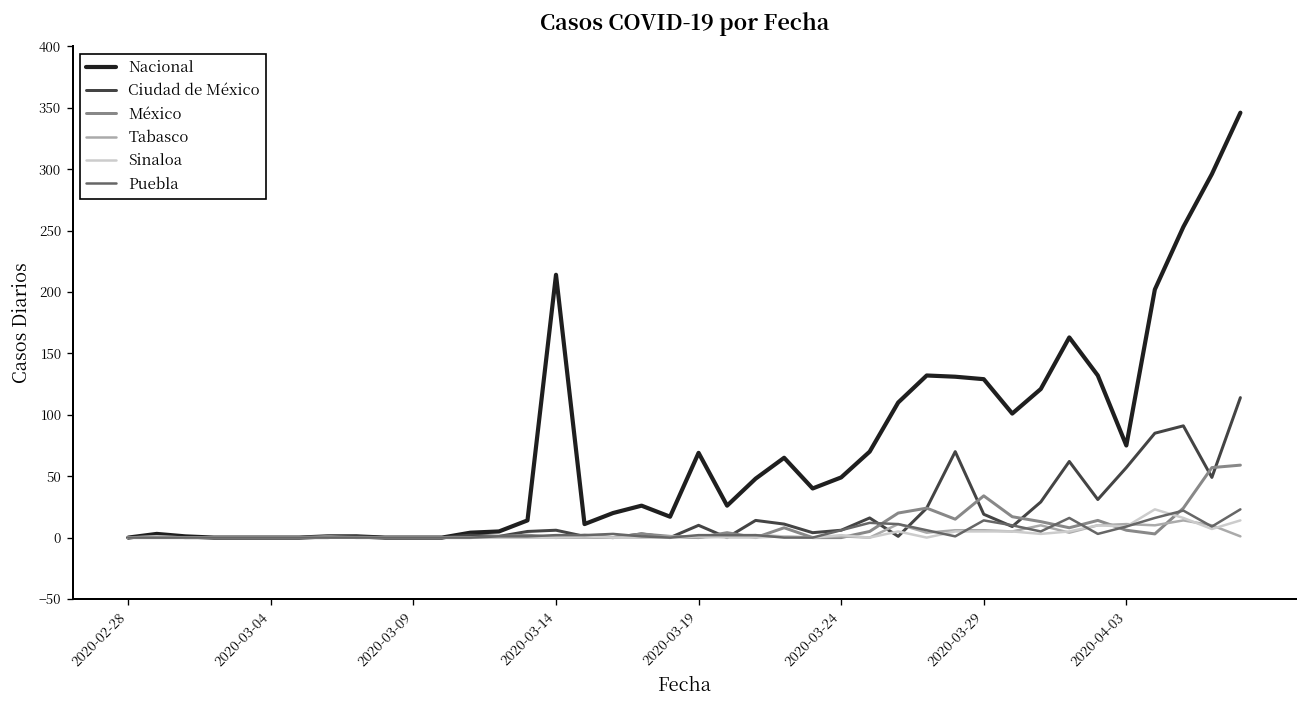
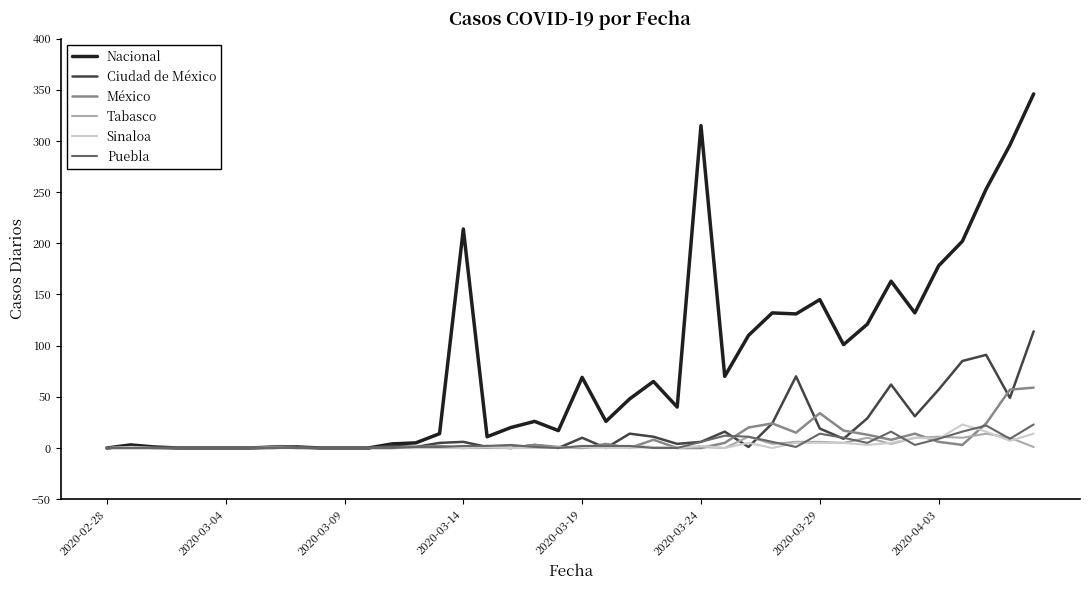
  {
    "Nacional": {
      "2020-03-14": 214,
      "2020-03-19": 69,
-     "2020-03-24": 49,
-     "2020-03-29": 129,
-     "2020-04-03": 75
+     "2020-03-24": 315,
+     "2020-03-29": 145,
+     "2020-04-03": 178
    }
  }
